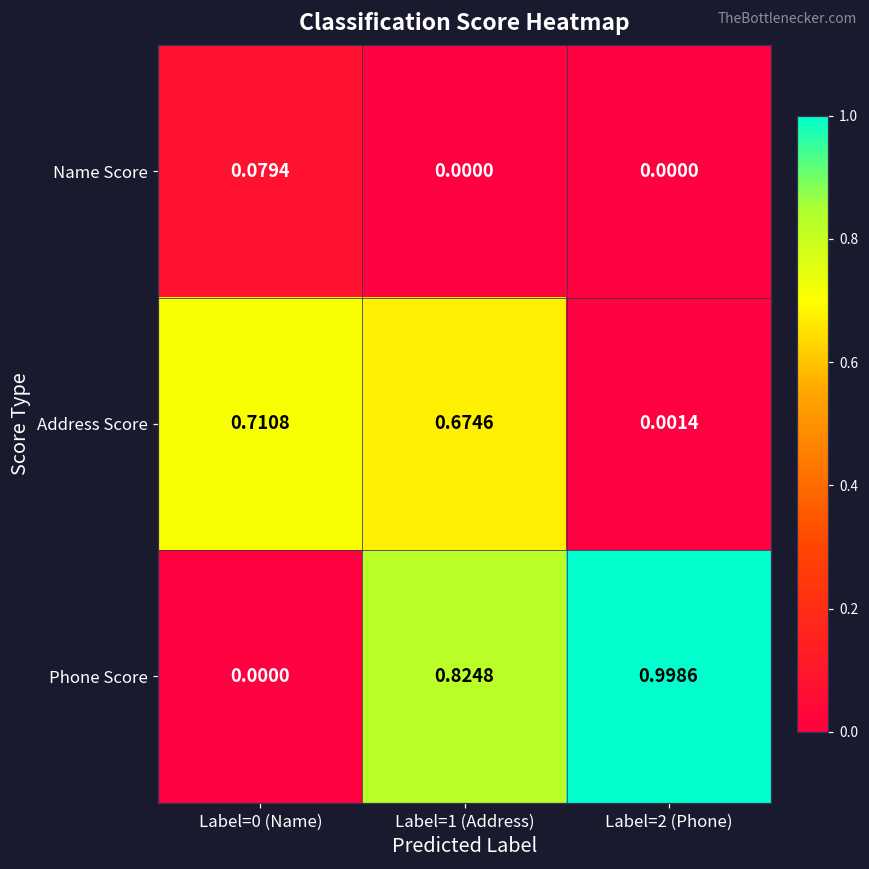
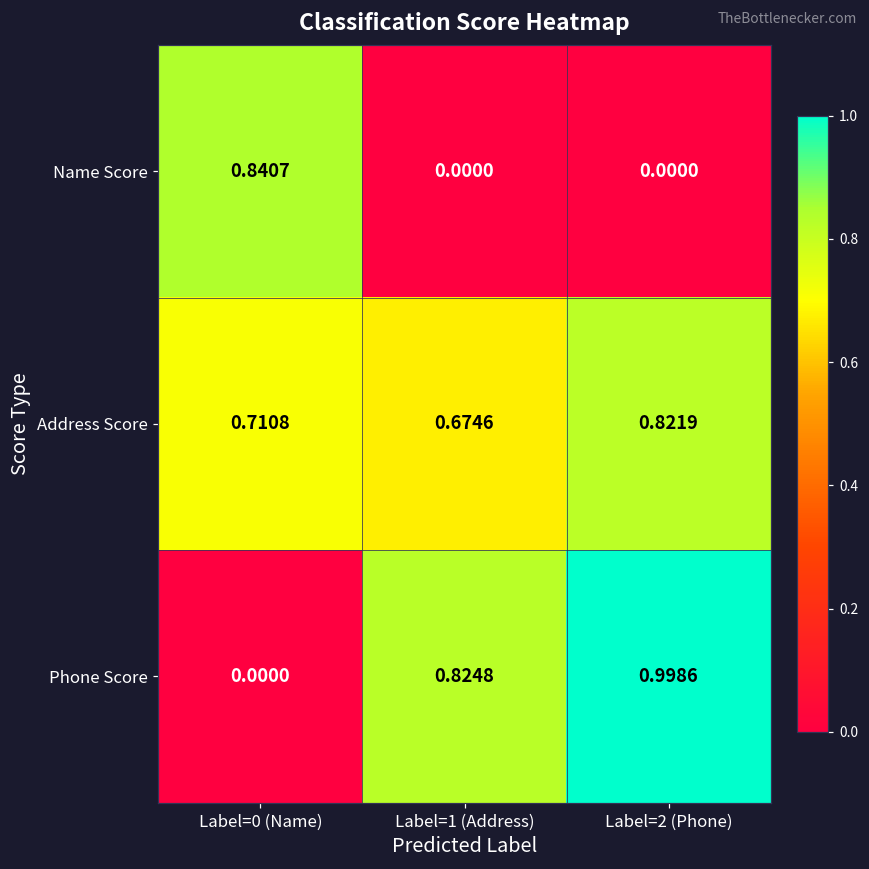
  {
    "Name Score": {
-     "Label=0 (Name)": 0.0794,
+     "Label=0 (Name)": 0.8407,
      "Label=1 (Address)": 0.0000,
      "Label=2 (Phone)": 0.0000
    },
    "Address Score": {
      "Label=0 (Name)": 0.7108,
      "Label=1 (Address)": 0.6746,
-     "Label=2 (Phone)": 0.0014
+     "Label=2 (Phone)": 0.8219
    },
    "Phone Score": {
      "Label=0 (Name)": 0.0000,
      "Label=1 (Address)": 0.8248,
      "Label=2 (Phone)": 0.9986
    }
  }
